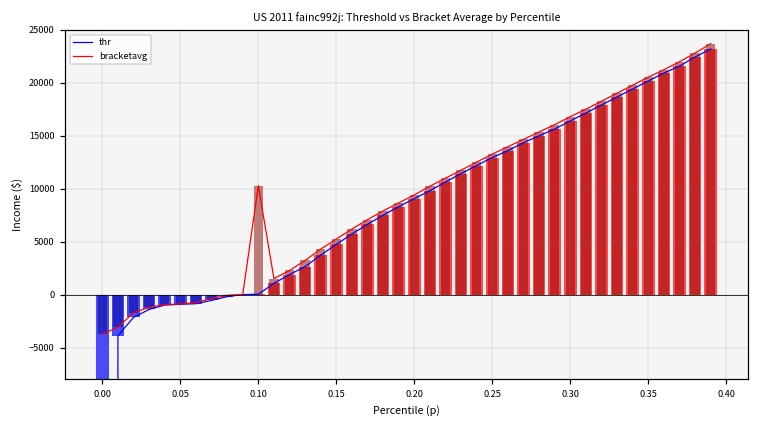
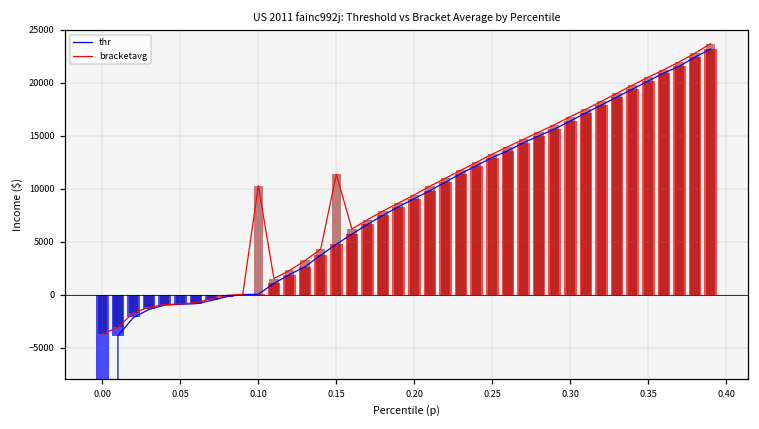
  {
    "bracketavg": {
      "0.00": -4000,
      "0.10": 10000,
-     "0.15": 5000,
+     "0.15": 11000,
      "0.20": 9000,
      "0.25": 13000,
      "0.30": 17000,
      "0.35": 21000
    }
  }
